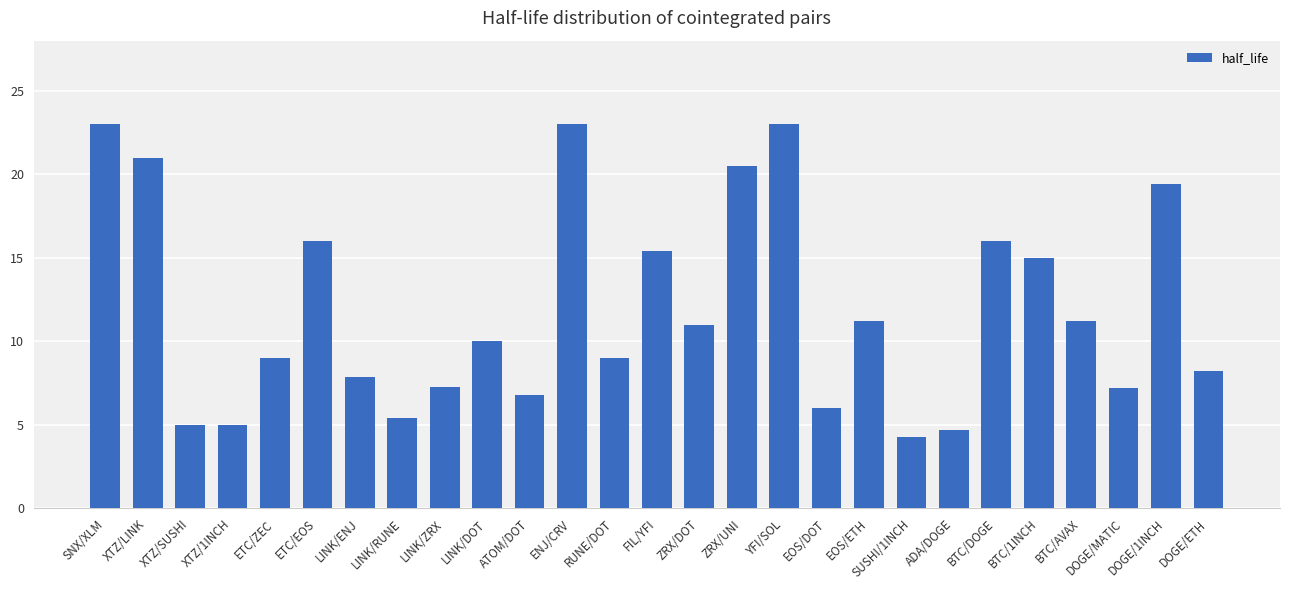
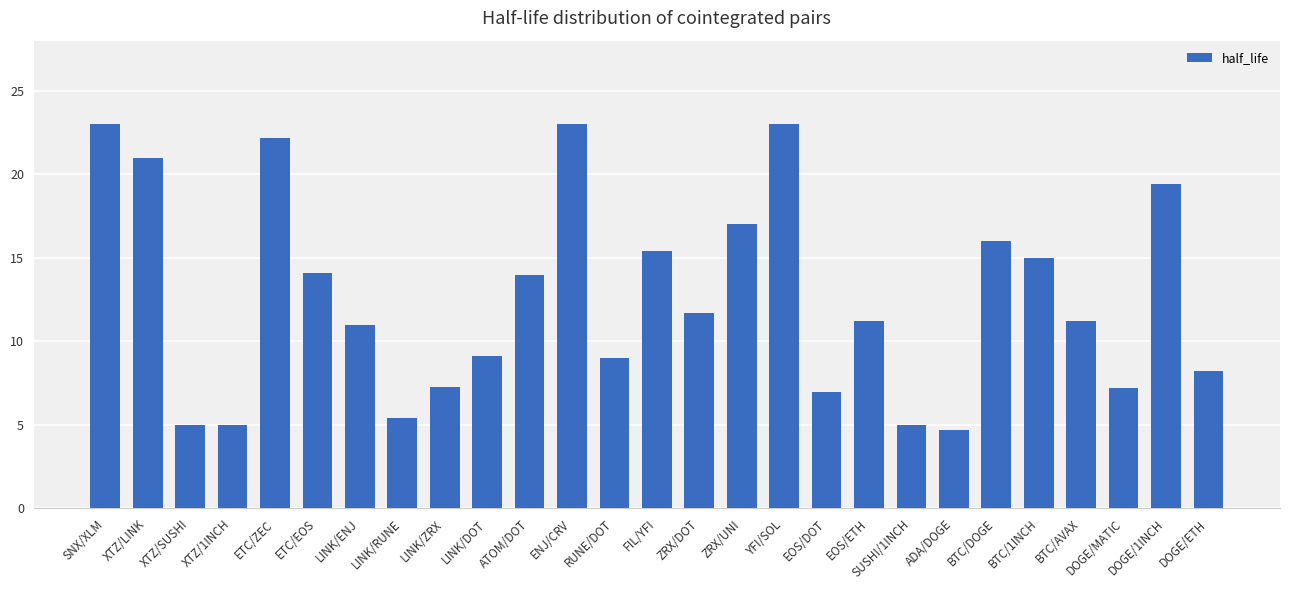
  {
    "SNX/XLM": 23.0,
    "XTZ/LINK": 21.0,
    "XTZ/SUSHI": 5.0,
    "XTZ/1INCH": 5.0,
-   "ETC/ZEC": 9.0,
-   "ETC/EOS": 16.0,
-   "LINK/ENJ": 7.9,
+   "ETC/ZEC": 22.2,
+   "ETC/EOS": 14.1,
+   "LINK/ENJ": 11.0,
    "LINK/RUNE": 5.4,
    "LINK/ZRX": 7.3,
-   "LINK/DOT": 10.0,
-   "ATOM/DOT": 6.8,
+   "LINK/DOT": 9.1,
+   "ATOM/DOT": 14.0,
    "ENJ/CRV": 23.0,
    "RUNE/DOT": 9.0,
    "FIL/YFI": 15.4,
-   "ZRX/DOT": 11.0,
-   "ZRX/UNI": 20.5,
+   "ZRX/DOT": 11.7,
+   "ZRX/UNI": 17.0,
    "YFI/SOL": 23.0,
-   "EOS/DOT": 6,
+   "EOS/DOT": 7,
    "EOS/ETH": 11.2,
-   "SUSHI/1INCH": 4.3,
+   "SUSHI/1INCH": 5.0,
    "ADA/DOGE": 4.7,
    "BTC/DOGE": 16.0,
    "BTC/1INCH": 15.0,
    "BTC/AVAX": 11.2,
    "DOGE/MATIC": 7.2,
    "DOGE/1INCH": 19.4,
    "DOGE/ETH": 8.2
  }
